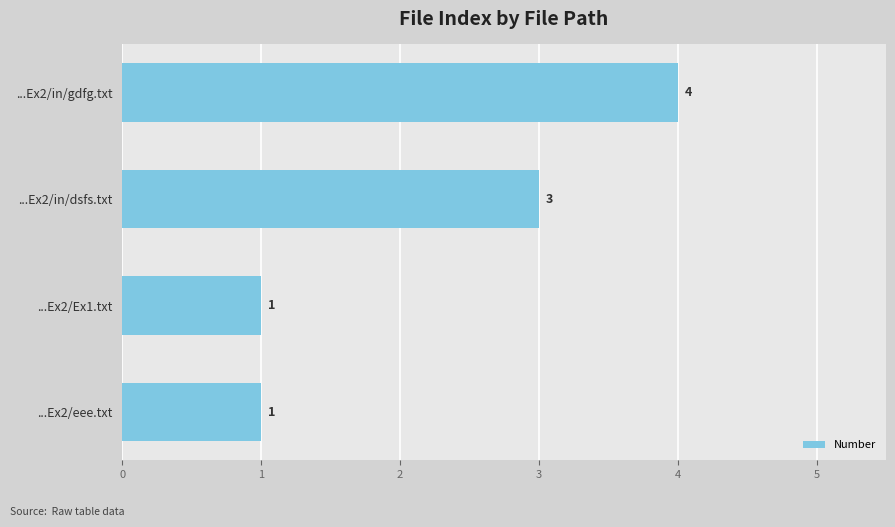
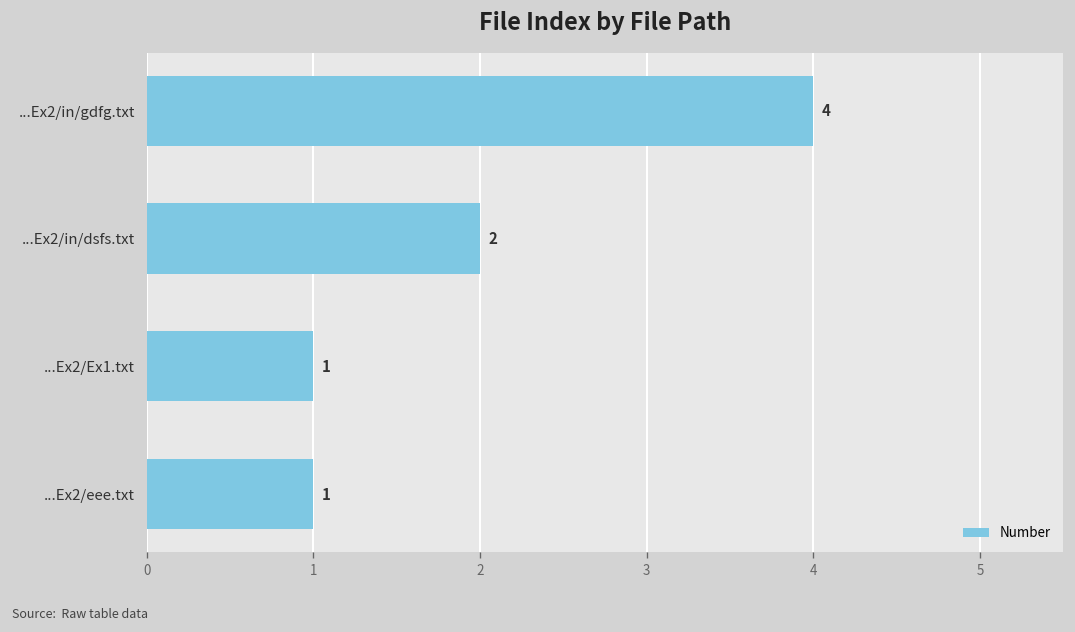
  {
    "...Ex2/in/gdfg.txt": 4,
-   "...Ex2/in/dsfs.txt": 3,
+   "...Ex2/in/dsfs.txt": 2,
    "...Ex2/Ex1.txt": 1,
    "...Ex2/eee.txt": 1
  }
